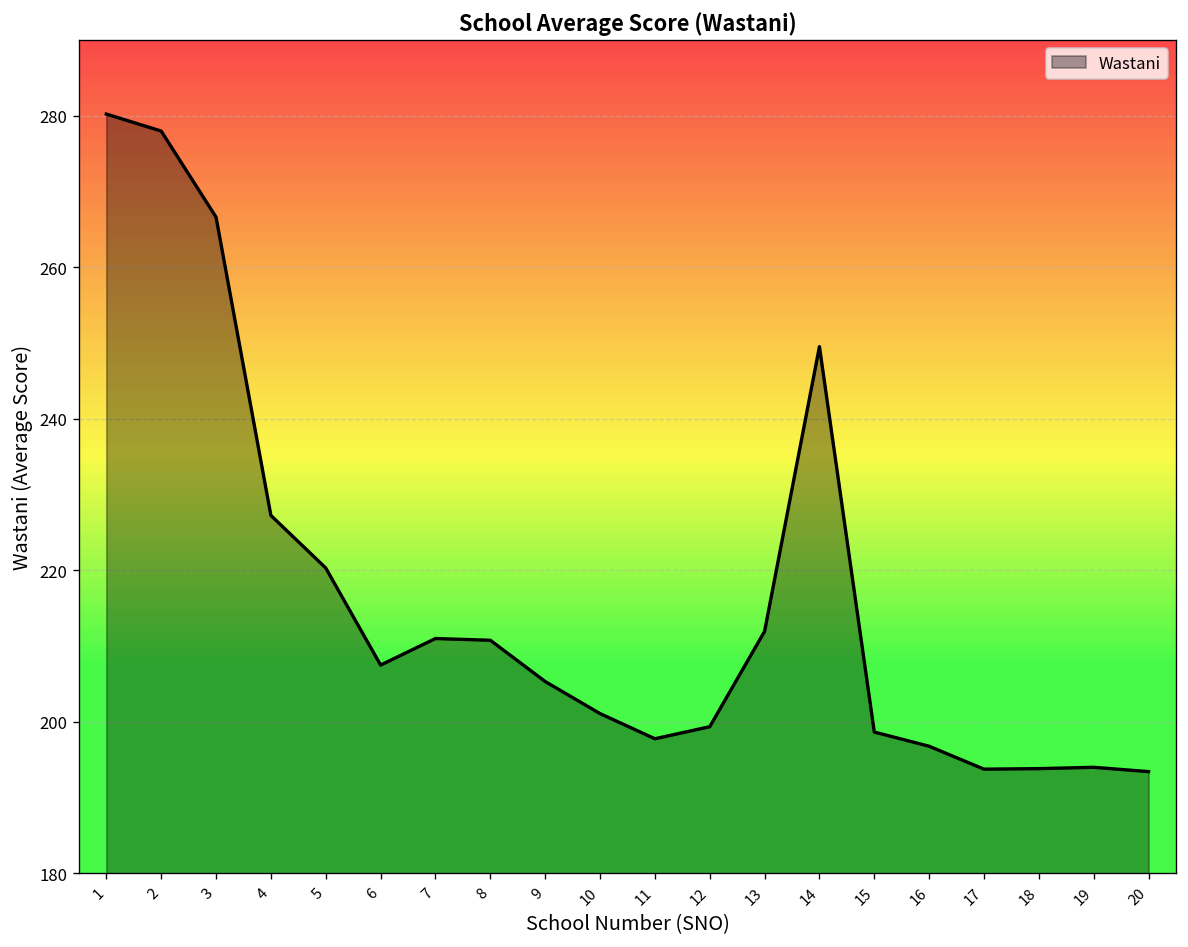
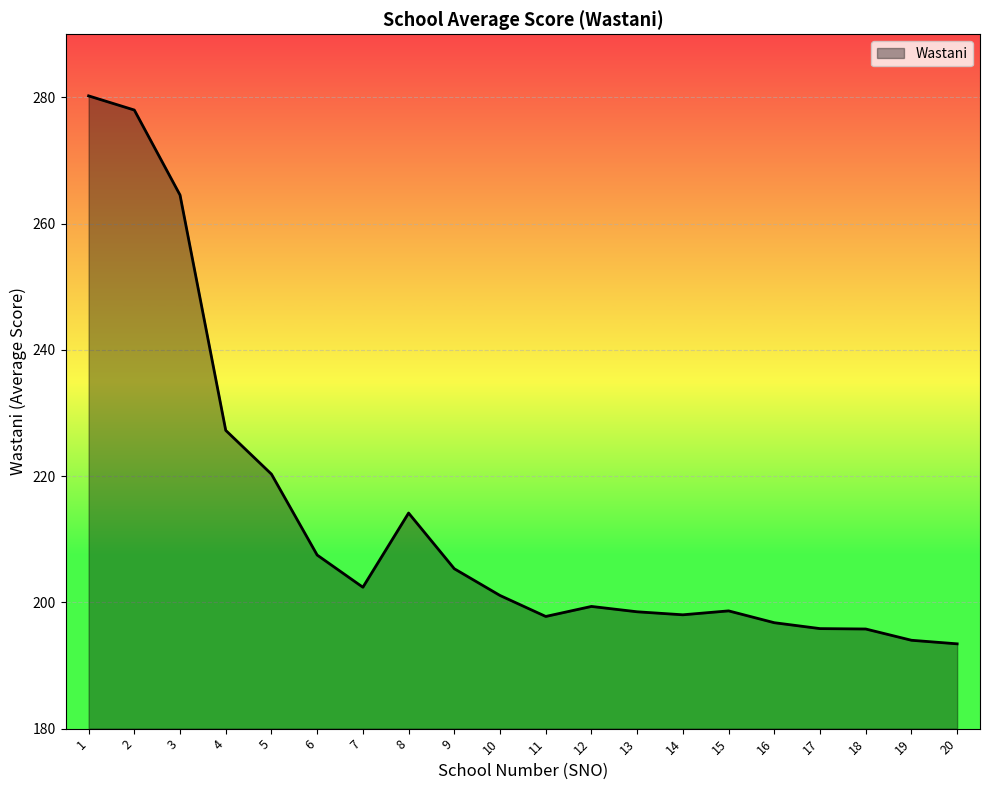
  {
    "1": 280,
    "2": 278,
-   "3": 267,
+   "3": 265,
    "4": 227,
    "5": 220,
    "6": 208,
-   "7": 211,
-   "8": 211,
+   "7": 202,
+   "8": 214,
    "9": 205,
    "10": 201,
    "11": 198,
    "12": 199,
-   "13": 212,
-   "14": 250,
+   "13": 199,
+   "14": 198,
    "15": 199,
    "16": 197,
-   "17": 194,
-   "18": 194,
+   "17": 196,
+   "18": 196,
    "19": 194,
    "20": 193
  }
